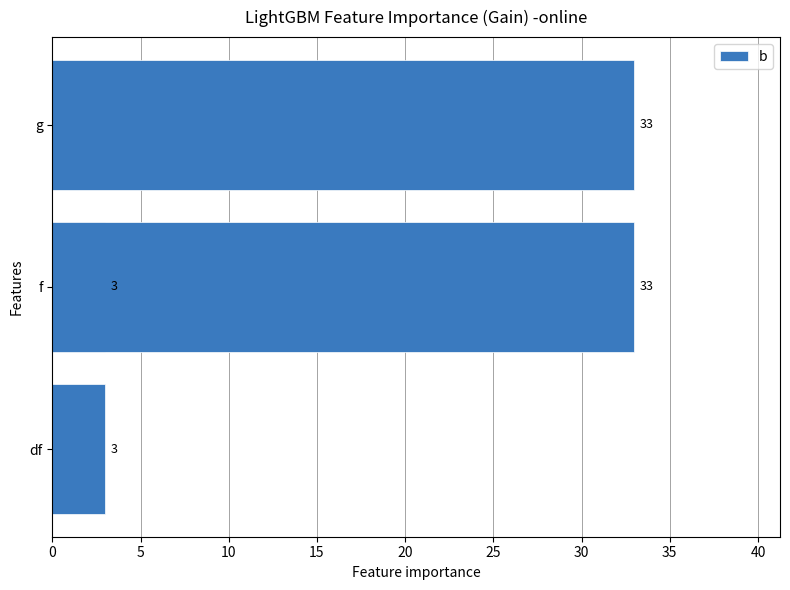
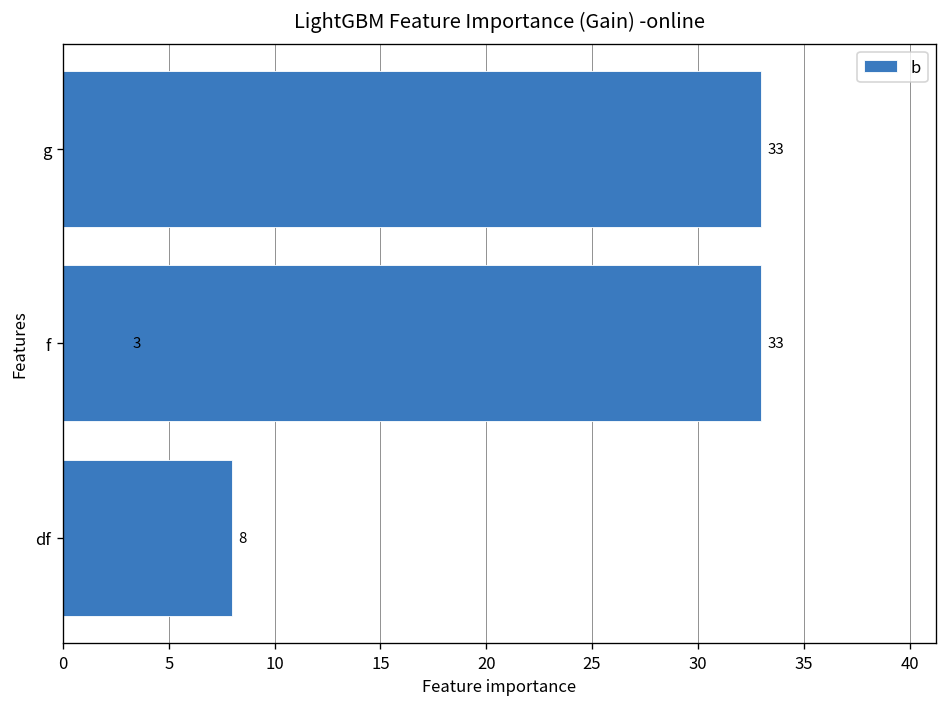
  {
    "g": 33,
-   "df": 3
+   "df": 8
  }
